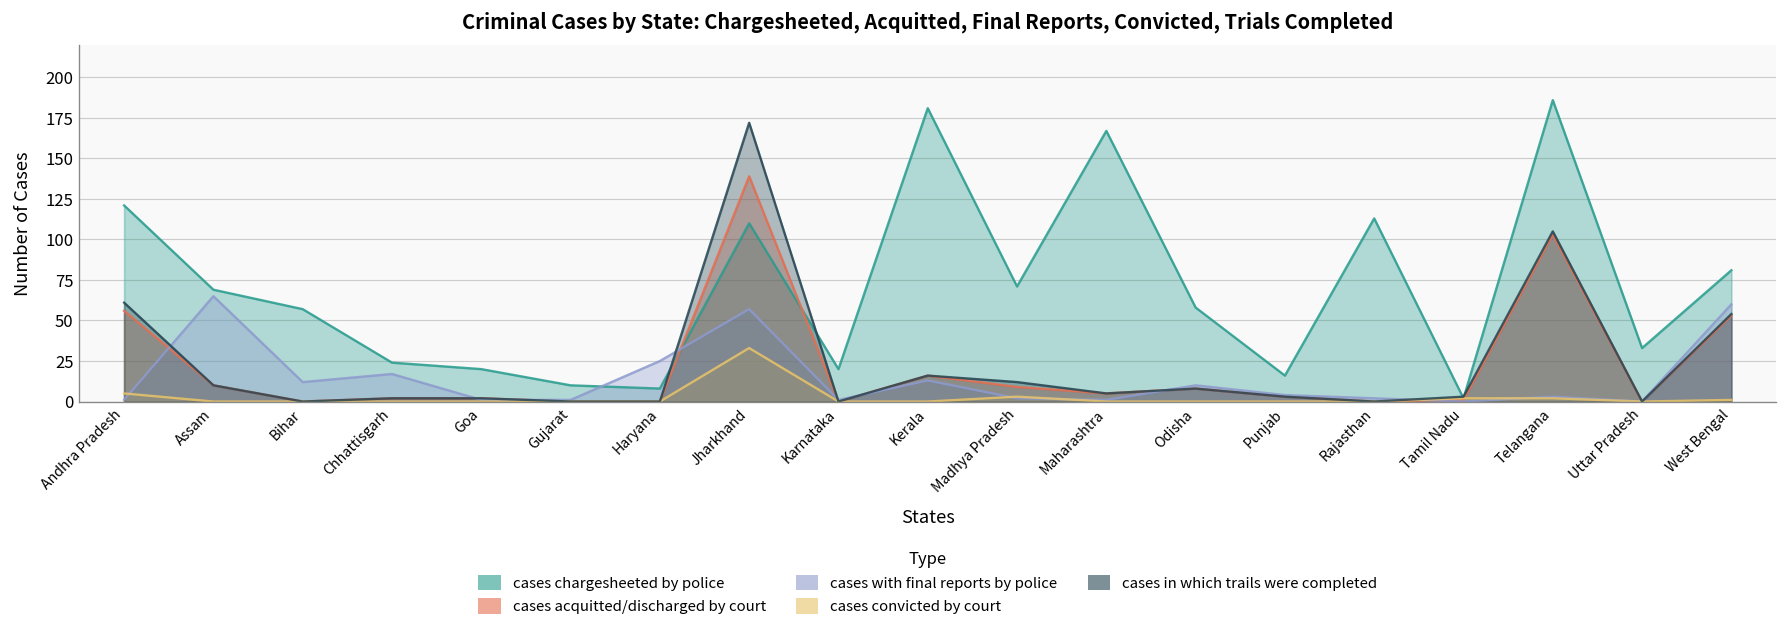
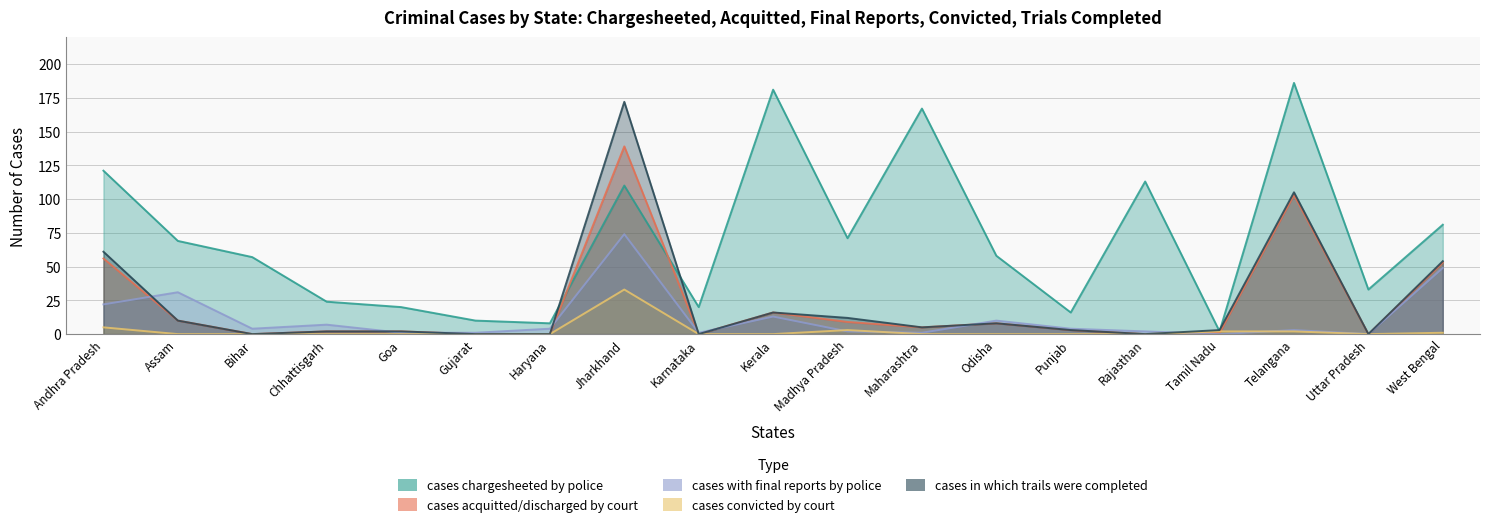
  {
    "cases with final reports by police": {
-     "Andhra Pradesh": 1,
-     "Assam": 65,
-     "Bihar": 12,
-     "Chhattisgarh": 17,
-     "Haryana": 25,
-     "Jharkhand": 57,
+     "Andhra Pradesh": 22,
+     "Assam": 31,
+     "Bihar": 4,
+     "Chhattisgarh": 7,
+     "Haryana": 4,
+     "Jharkhand": 74,
      "Kerala": 13,
      "Odisha": 10,
      "Rajasthan": 2,
-     "West Bengal": 60
+     "West Bengal": 49
    }
  }
